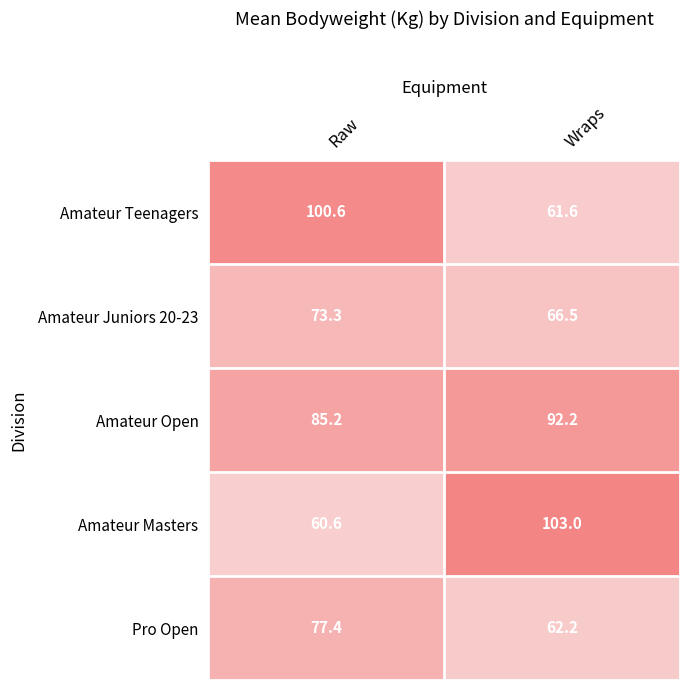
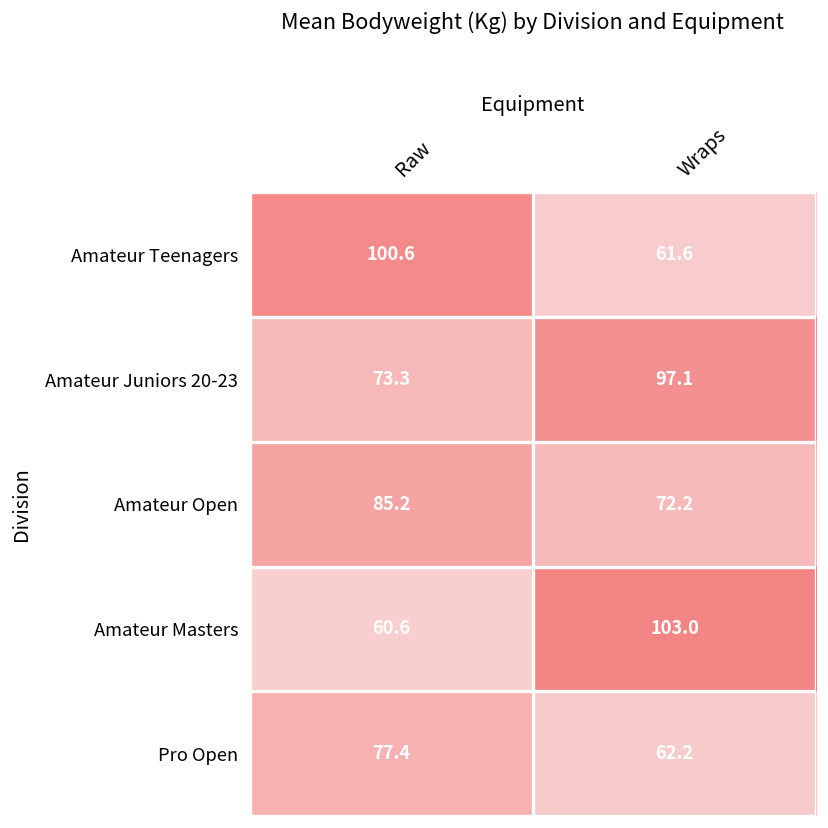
  {
    "Amateur Teenagers": {
      "Raw": 100.6,
      "Wraps": 61.6
    },
    "Amateur Juniors 20-23": {
      "Raw": 73.3,
-     "Wraps": 66.5
+     "Wraps": 97.1
    },
    "Amateur Open": {
      "Raw": 85.2,
-     "Wraps": 92.2
+     "Wraps": 72.2
    },
    "Amateur Masters": {
      "Raw": 60.6,
      "Wraps": 103.0
    },
    "Pro Open": {
      "Raw": 77.4,
      "Wraps": 62.2
    }
  }
